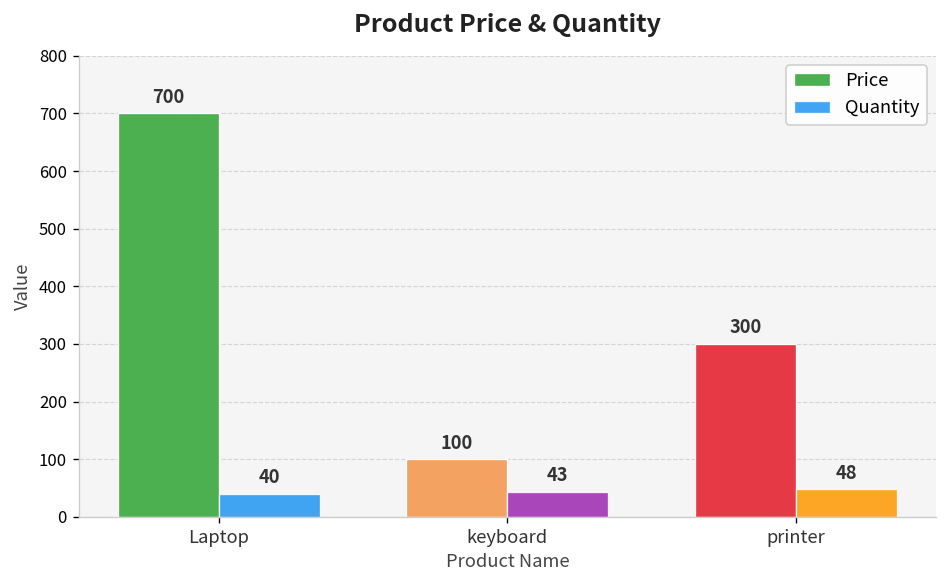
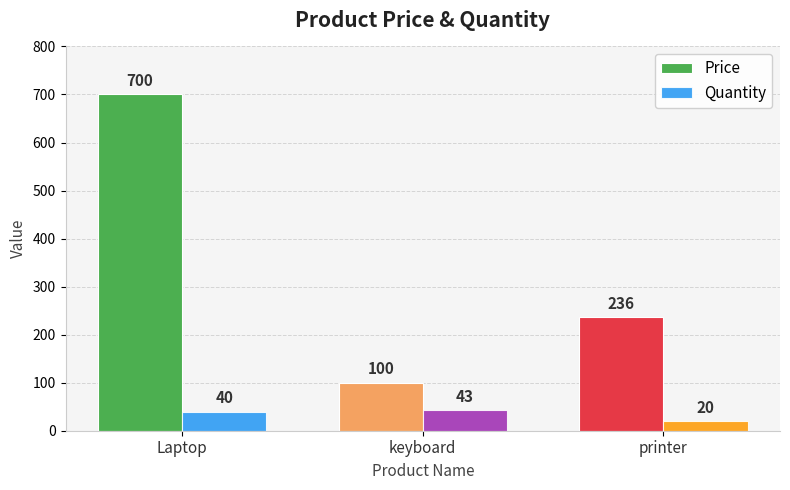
  {
    "Price": {
      "Laptop": 700,
      "keyboard": 100,
-     "printer": 300
+     "printer": 236
    },
    "Quantity": {
      "Laptop": 40,
      "keyboard": 43,
-     "printer": 48
+     "printer": 20
    }
  }
